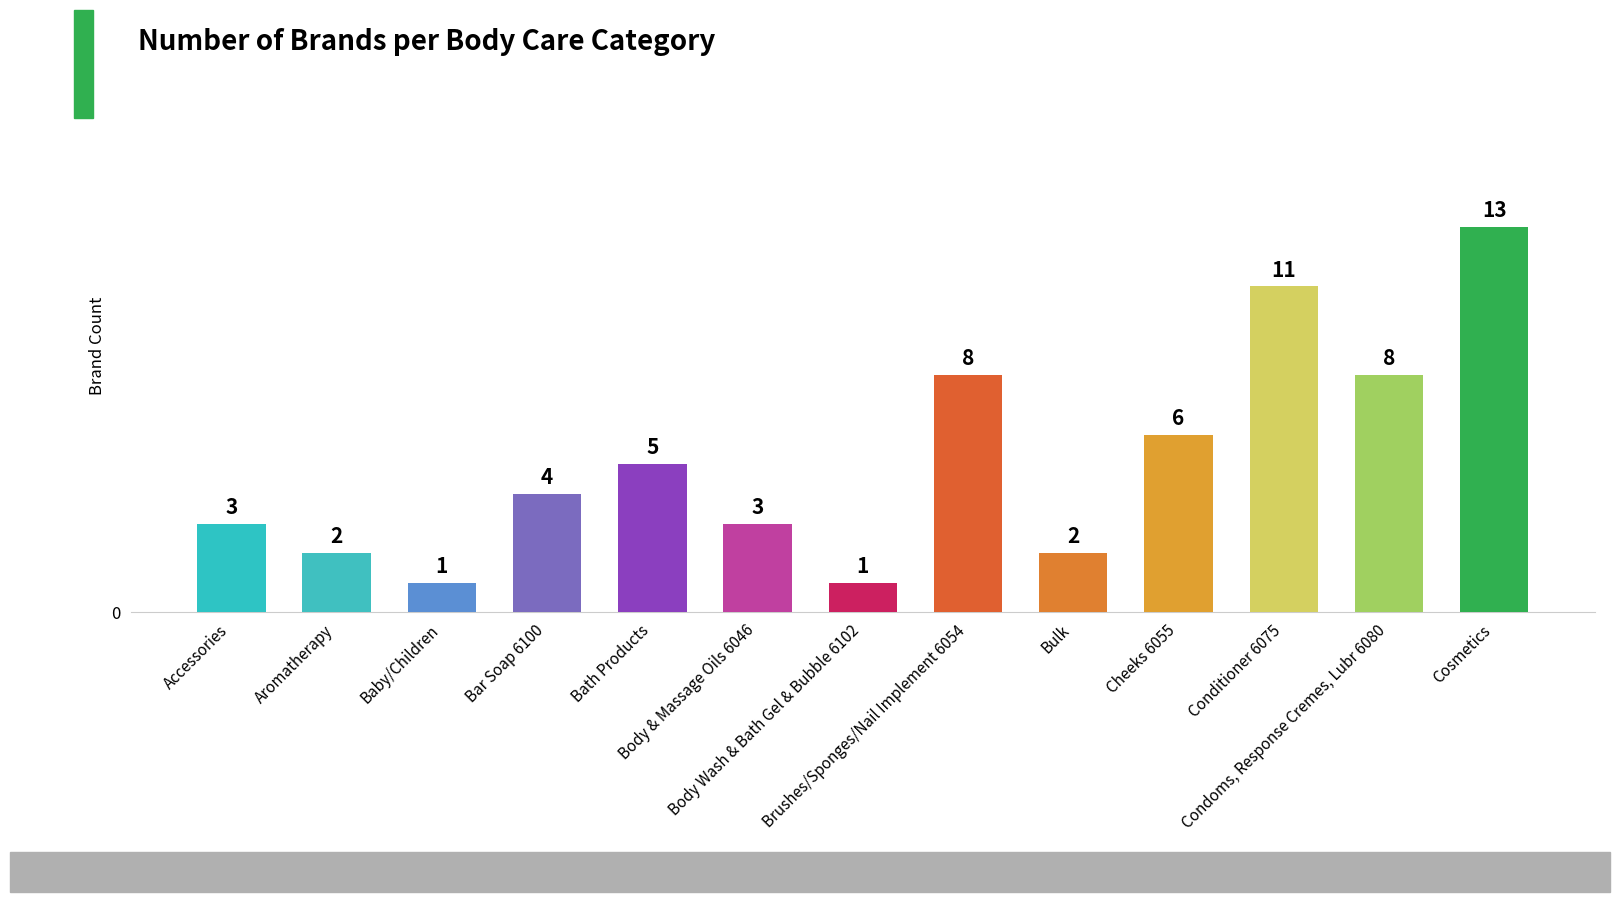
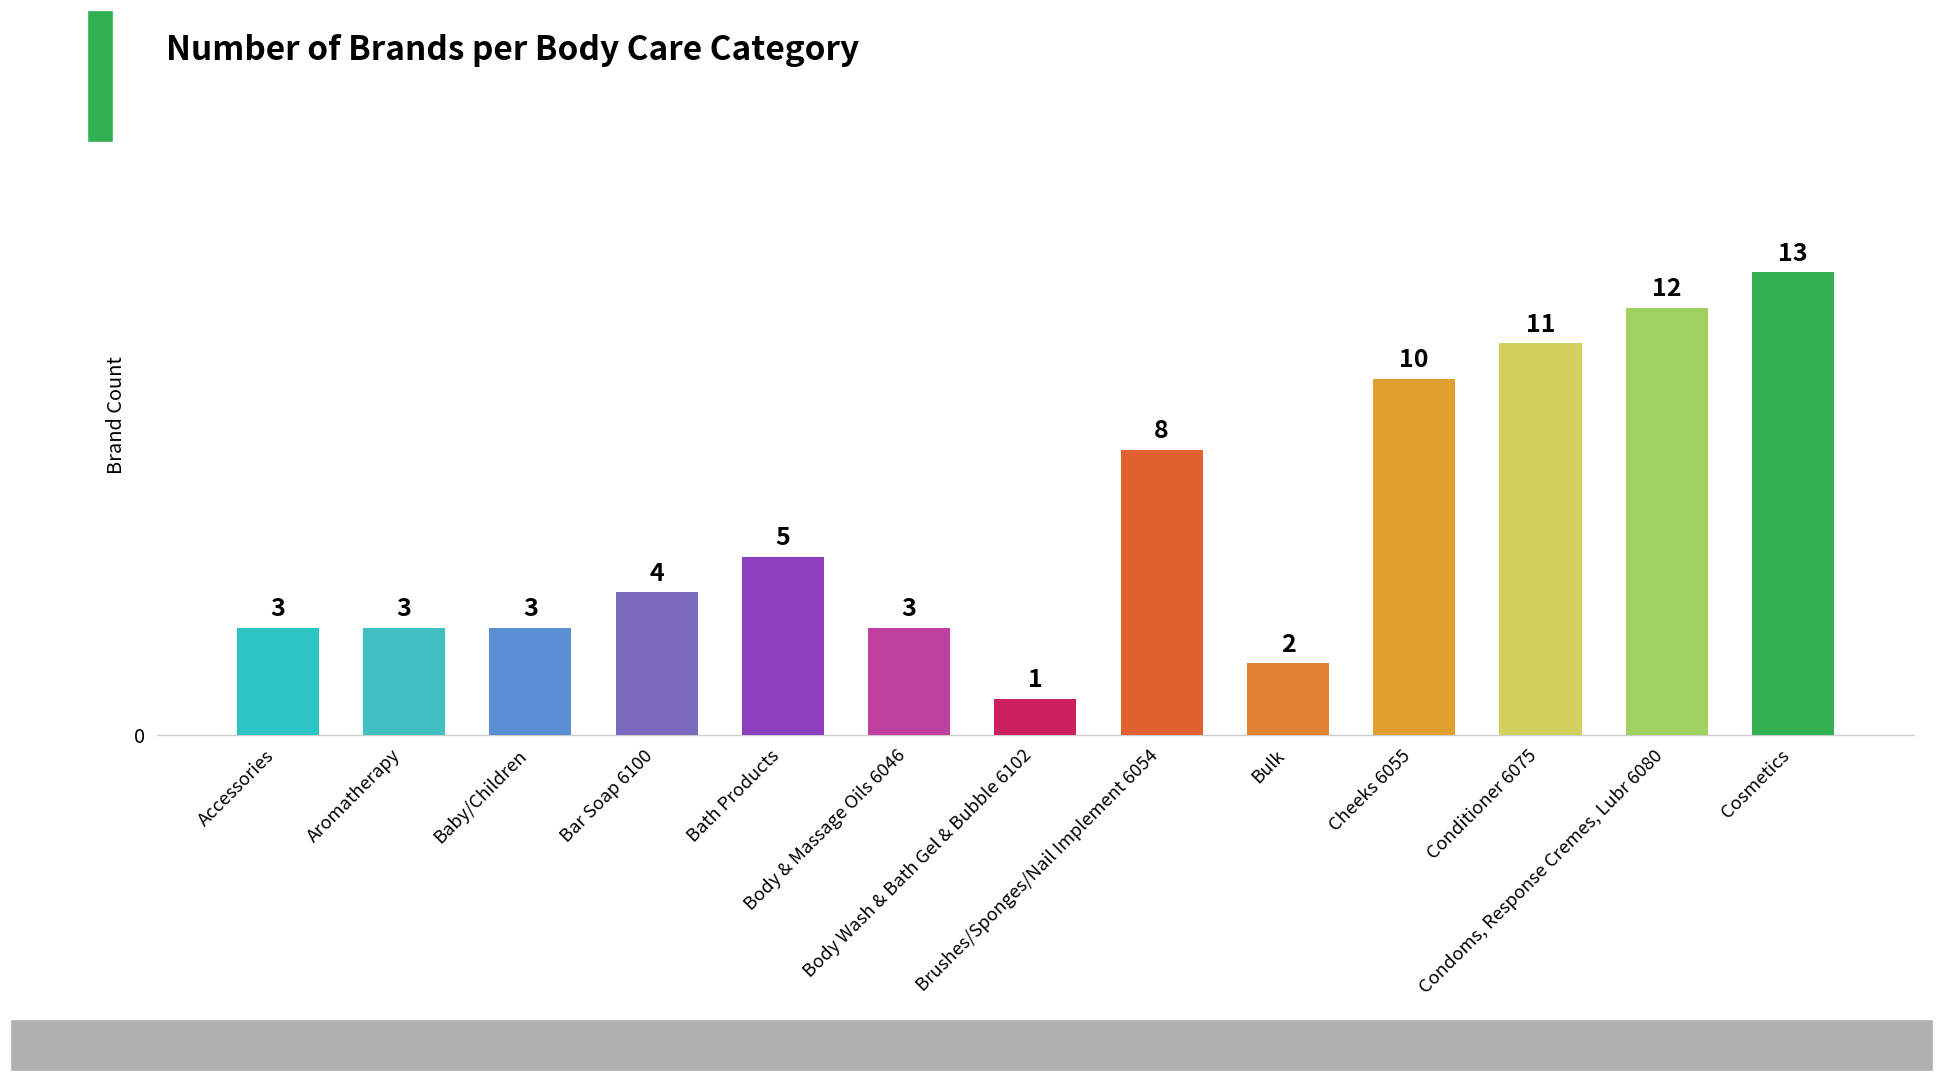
  {
    "Accessories": 3,
-   "Aromatherapy": 2,
-   "Baby/Children": 1,
+   "Aromatherapy": 3,
+   "Baby/Children": 3,
    "Bar Soap 6100": 4,
    "Bath Products": 5,
    "Body & Massage Oils 6046": 3,
    "Body Wash & Bath Gel & Bubble 6102": 1,
    "Brushes/Sponges/Nail Implement 6054": 8,
    "Bulk": 2,
-   "Cheeks 6055": 6,
+   "Cheeks 6055": 10,
    "Conditioner 6075": 11,
-   "Condoms, Response Cremes, Lubr 6080": 8,
+   "Condoms, Response Cremes, Lubr 6080": 12,
    "Cosmetics": 13
  }
